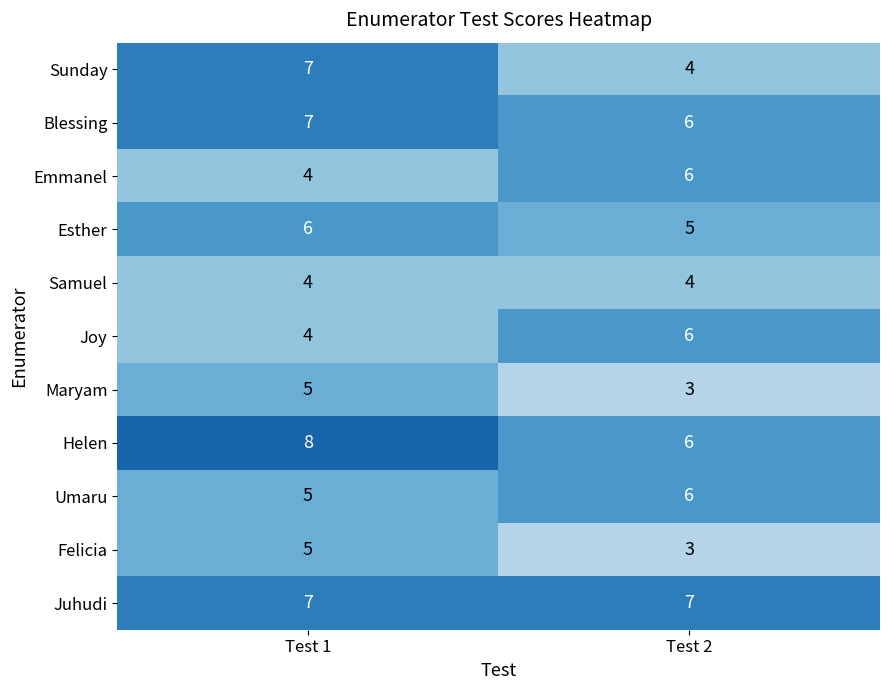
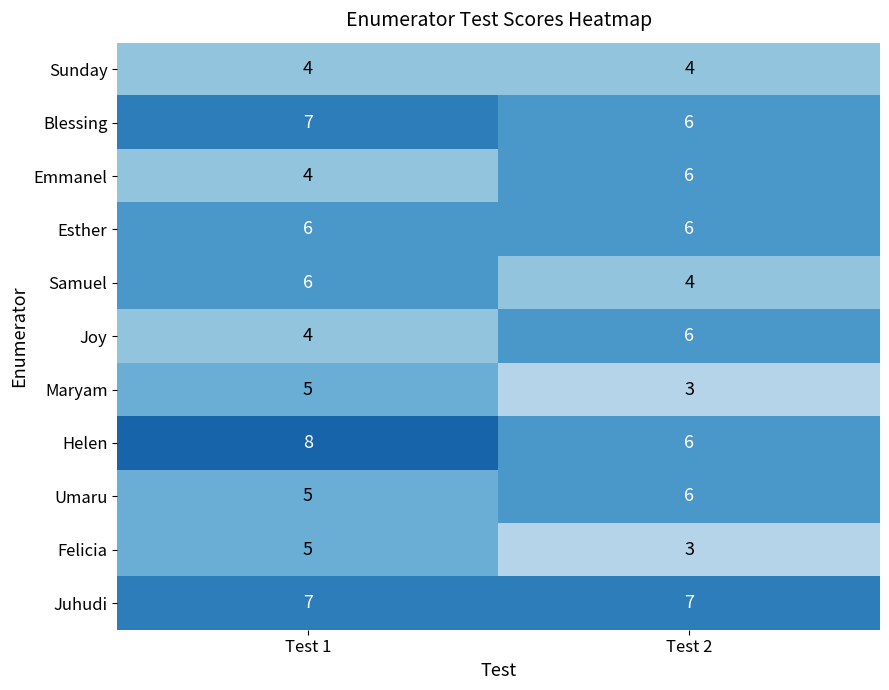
  {
    "Sunday": {
-     "Test 1": 7,
+     "Test 1": 4,
      "Test 2": 4
    },
    "Blessing": {
      "Test 1": 7,
      "Test 2": 6
    },
    "Emmanel": {
      "Test 1": 4,
      "Test 2": 6
    },
    "Esther": {
      "Test 1": 6,
-     "Test 2": 5
+     "Test 2": 6
    },
    "Samuel": {
-     "Test 1": 4,
+     "Test 1": 6,
      "Test 2": 4
    },
    "Joy": {
      "Test 1": 4,
      "Test 2": 6
    },
    "Maryam": {
      "Test 1": 5,
      "Test 2": 3
    },
    "Helen": {
      "Test 1": 8,
      "Test 2": 6
    },
    "Umaru": {
      "Test 1": 5,
      "Test 2": 6
    },
    "Felicia": {
      "Test 1": 5,
      "Test 2": 3
    },
    "Juhudi": {
      "Test 1": 7,
      "Test 2": 7
    }
  }
